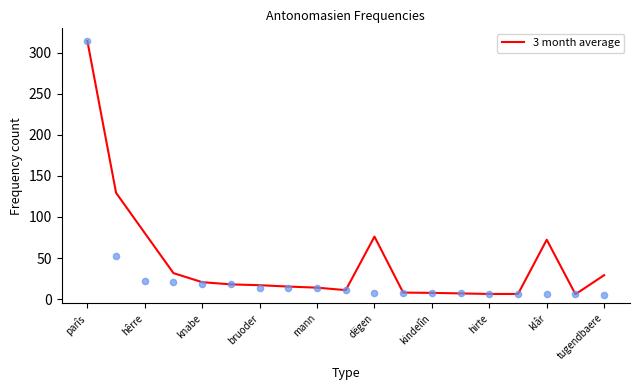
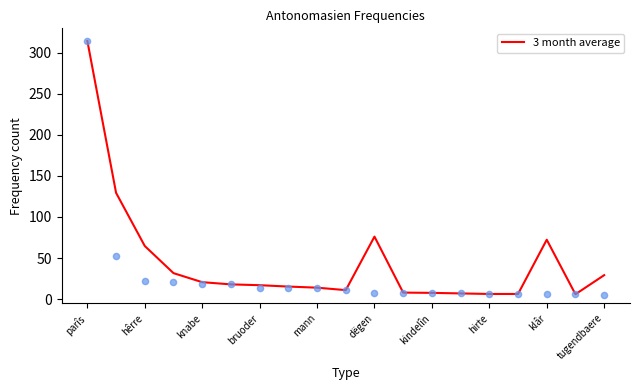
  {
    "3 month average": {
-     "hêrre": 80,
+     "hêrre": 60,
      "dëgen": 80,
      "klâr": 70,
      "tugendbaere": 30
    }
  }
